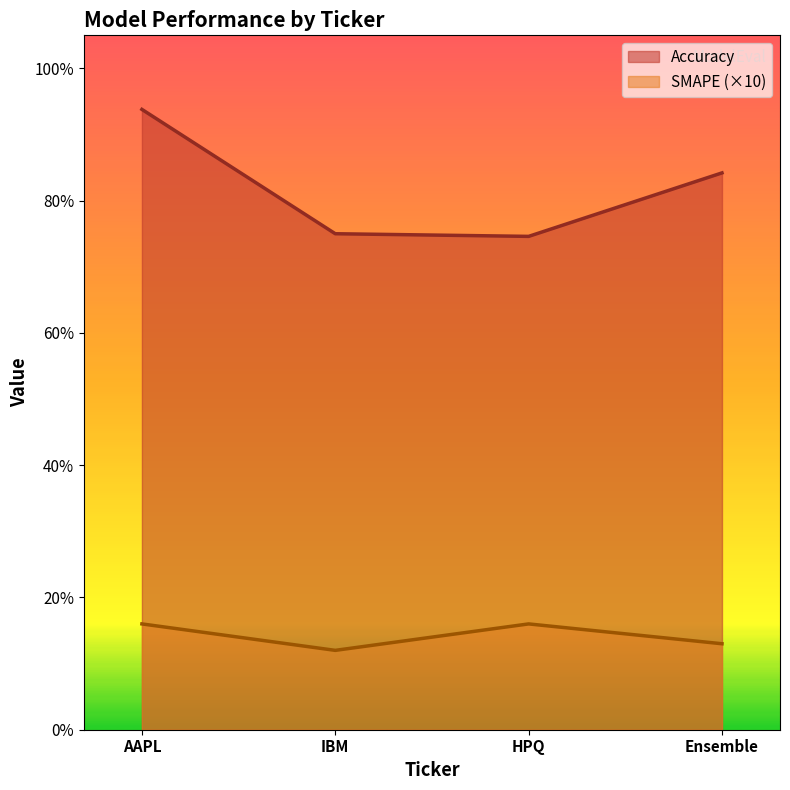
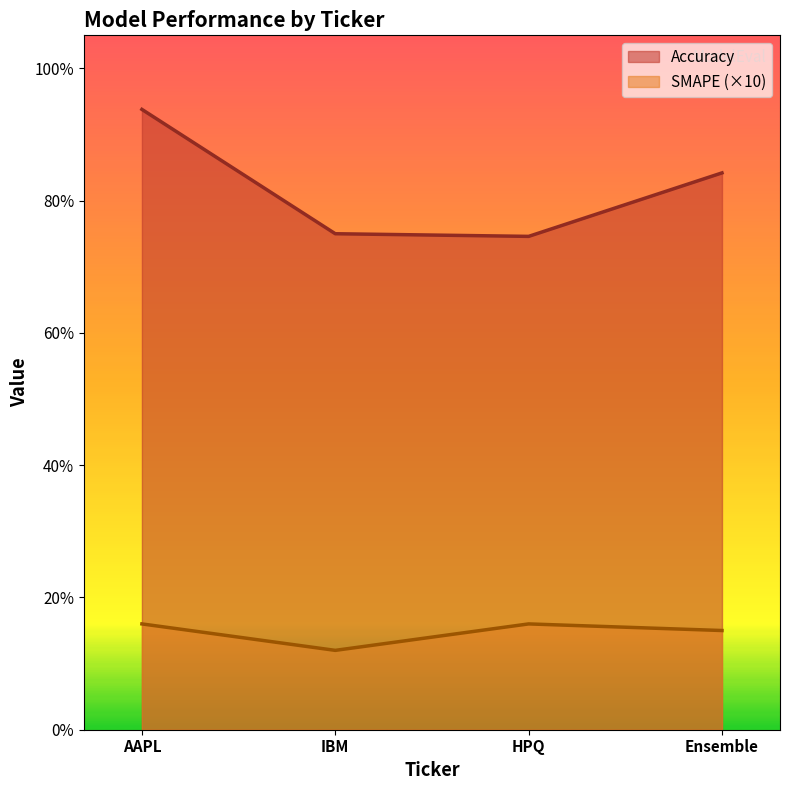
  {
    "Accuracy": {
      "AAPL": "94%",
      "IBM": "75%",
      "HPQ": "75%",
      "Ensemble": "84%"
    },
    "SMAPE (×10)": {
      "AAPL": "16%",
      "IBM": "12%",
      "HPQ": "16%",
-     "Ensemble": "13%"
+     "Ensemble": "15%"
    }
  }
